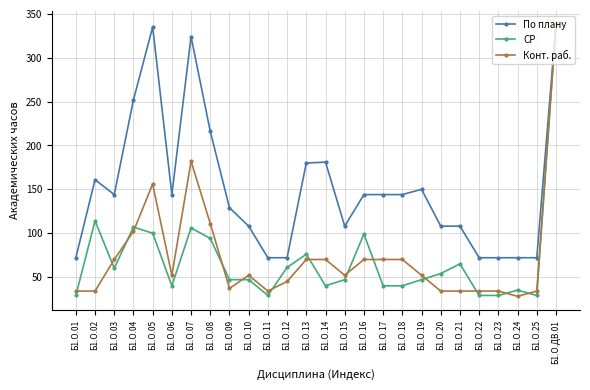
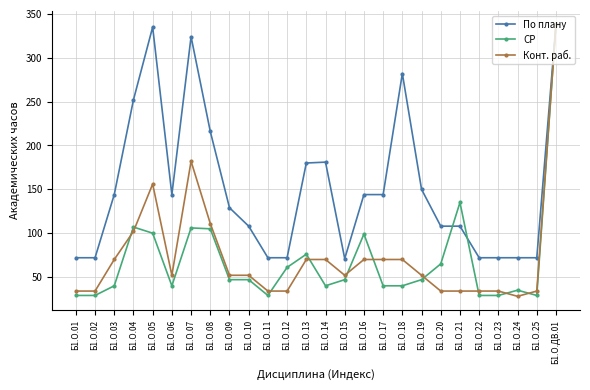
  {
    "По плану": {
      "Б1.О.01": 70,
-     "Б1.О.02": 160,
+     "Б1.О.02": 70,
      "Б1.О.03": 140,
      "Б1.О.04": 250,
      "Б1.О.05": 340,
      "Б1.О.06": 140,
      "Б1.О.07": 320,
      "Б1.О.08": 220,
      "Б1.О.09": 130,
      "Б1.О.10": 110,
      "Б1.О.11": 70,
      "Б1.О.12": 70,
      "Б1.О.13": 180,
      "Б1.О.14": 180,
-     "Б1.О.15": 110,
+     "Б1.О.15": 70,
      "Б1.О.16": 140,
      "Б1.О.17": 140,
-     "Б1.О.18": 140,
+     "Б1.О.18": 280,
      "Б1.О.19": 150,
      "Б1.О.20": 110,
      "Б1.О.21": 110,
      "Б1.О.22": 70,
      "Б1.О.23": 70,
      "Б1.О.24": 70,
      "Б1.О.25": 70
    },
    "СР": {
      "Б1.О.01": 30,
-     "Б1.О.02": 110,
-     "Б1.О.03": 60,
+     "Б1.О.02": 30,
+     "Б1.О.03": 40,
      "Б1.О.04": 110,
      "Б1.О.05": 100,
      "Б1.О.06": 40,
      "Б1.О.07": 110,
-     "Б1.О.08": 90,
+     "Б1.О.08": 110,
      "Б1.О.09": 50,
      "Б1.О.10": 50,
      "Б1.О.11": 30,
      "Б1.О.12": 60,
      "Б1.О.13": 80,
      "Б1.О.14": 40,
      "Б1.О.15": 50,
      "Б1.О.16": 100,
      "Б1.О.17": 40,
      "Б1.О.18": 40,
      "Б1.О.19": 50,
-     "Б1.О.20": 50,
-     "Б1.О.21": 70,
+     "Б1.О.20": 70,
+     "Б1.О.21": 140,
      "Б1.О.22": 30,
      "Б1.О.23": 30,
      "Б1.О.24": 40,
      "Б1.О.25": 30
    },
    "Конт. раб.": {
      "Б1.О.01": 30,
      "Б1.О.02": 30,
      "Б1.О.03": 70,
      "Б1.О.04": 100,
      "Б1.О.05": 160,
      "Б1.О.06": 50,
      "Б1.О.07": 180,
      "Б1.О.08": 110,
-     "Б1.О.09": 40,
+     "Б1.О.09": 50,
      "Б1.О.10": 50,
      "Б1.О.11": 30,
-     "Б1.О.12": 50,
+     "Б1.О.12": 30,
      "Б1.О.13": 70,
      "Б1.О.14": 70,
      "Б1.О.15": 50,
      "Б1.О.16": 70,
      "Б1.О.17": 70,
      "Б1.О.18": 70,
      "Б1.О.19": 50,
      "Б1.О.20": 30,
      "Б1.О.21": 30,
      "Б1.О.22": 30,
      "Б1.О.23": 30,
      "Б1.О.24": 30,
      "Б1.О.25": 30
    }
  }
